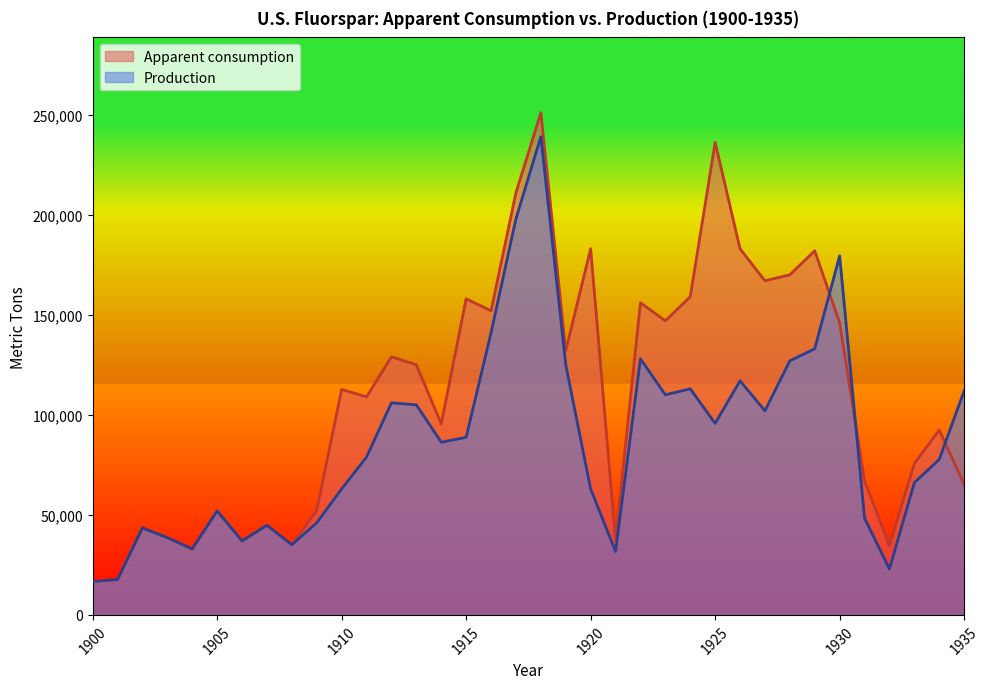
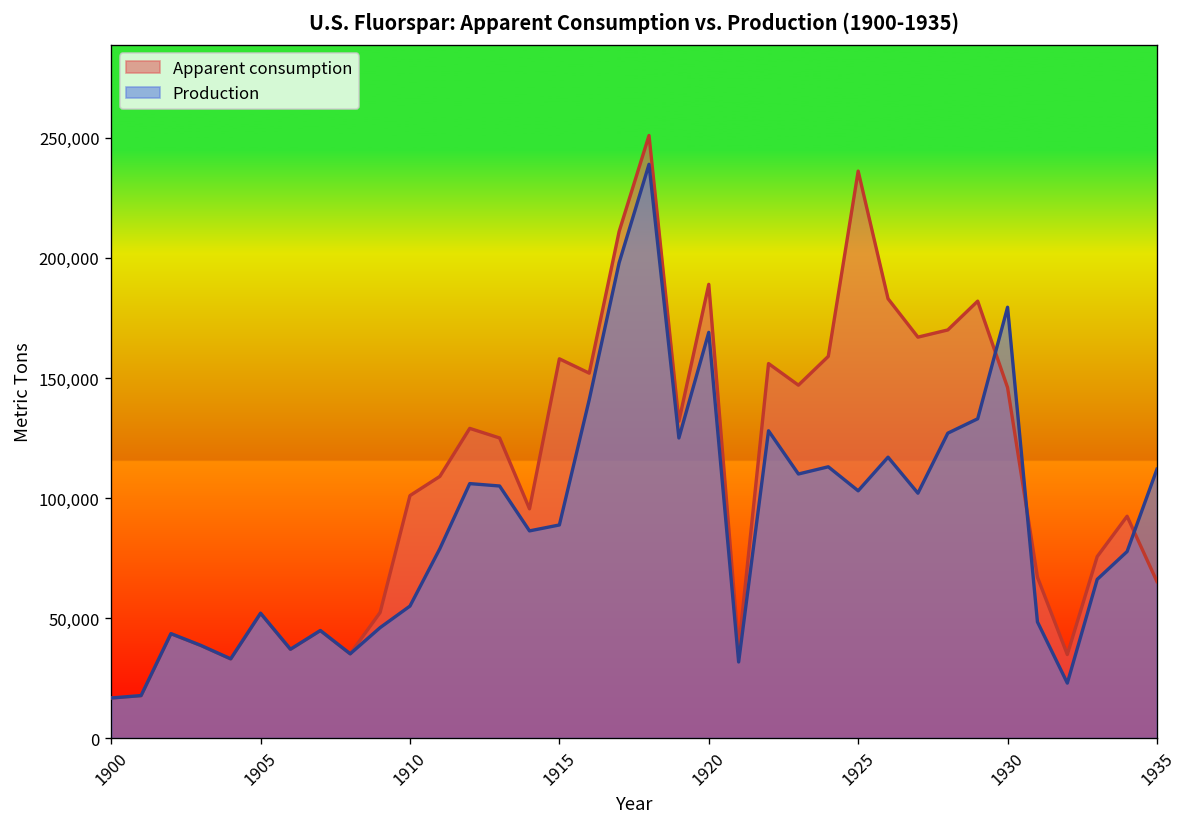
  {
    "Apparent consumption": {
-     "1910": "113,000",
+     "1910": "101,000",
      "1915": "158,000",
-     "1920": "183,000",
+     "1920": "189,000",
      "1925": "236,000",
      "1930": "146,000",
      "1935": "65,000"
    },
    "Production": {
-     "1910": "63,000",
+     "1910": "55,000",
      "1915": "89,000",
-     "1920": "63,000",
-     "1925": "96,000",
+     "1920": "169,000",
+     "1925": "103,000",
      "1930": "179,000",
      "1935": "112,000"
    }
  }
